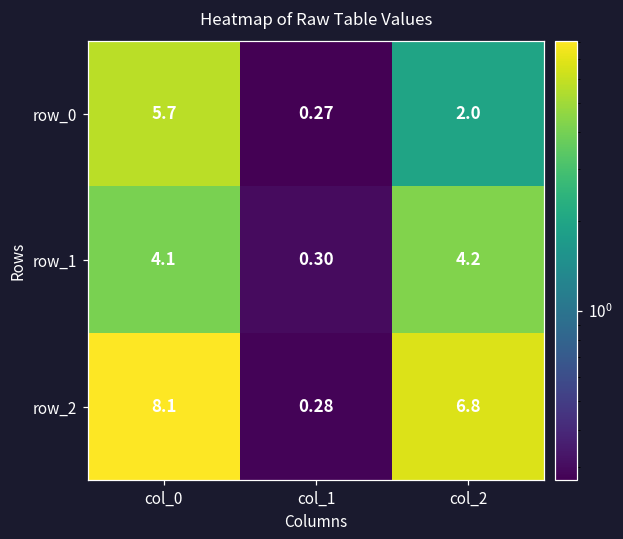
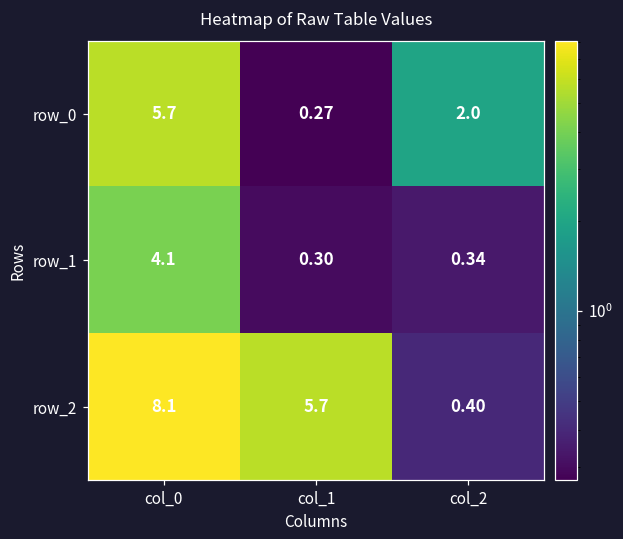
  {
    "row_0": {
      "col_0": 5.7,
      "col_1": 0.27,
      "col_2": 2.0
    },
    "row_1": {
      "col_0": 4.1,
      "col_1": 0.30,
-     "col_2": 4.2
+     "col_2": 0.34
    },
    "row_2": {
      "col_0": 8.1,
-     "col_1": 0.28,
-     "col_2": 6.8
+     "col_1": 5.7,
+     "col_2": 0.40
    }
  }
